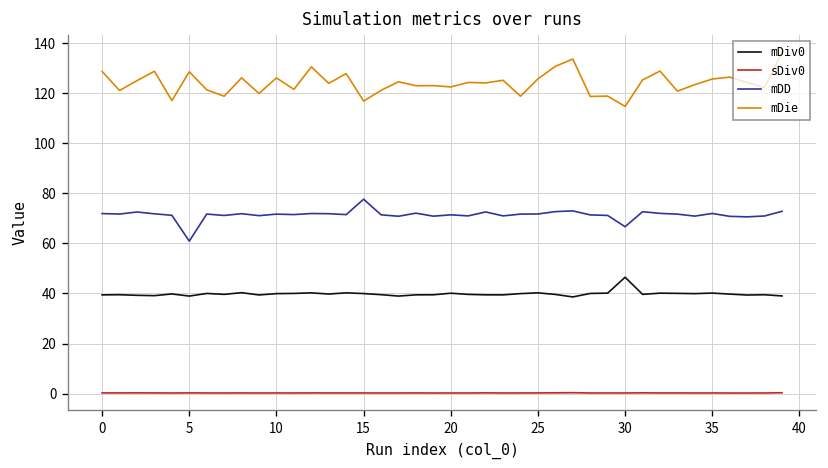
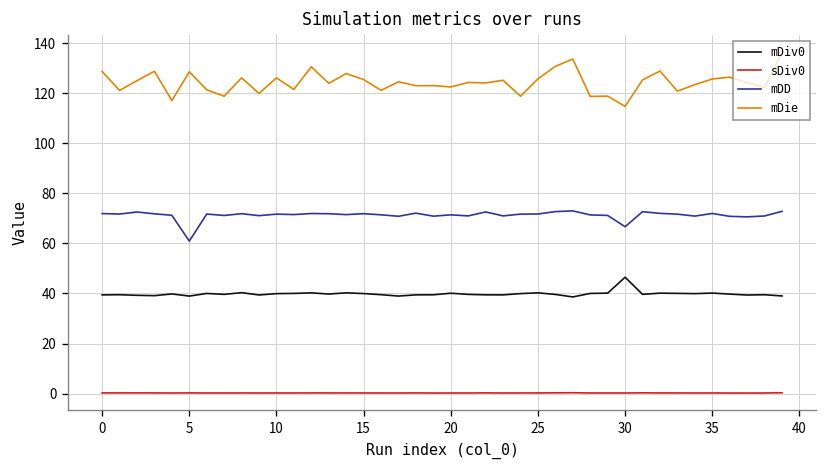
  {
    "mDiv0": {
      "0": 39,
      "5": 39,
      "10": 40,
      "15": 40,
      "20": 40,
      "25": 40,
      "30": 46,
      "35": 40
    },
    "sDiv0": {
      "0": 0,
      "5": 0,
      "10": 0,
      "15": 0,
      "20": 0,
      "25": 0,
      "30": 0,
      "35": 0
    },
    "mDD": {
      "0": 72,
      "5": 61,
      "10": 72,
-     "15": 78,
+     "15": 72,
      "20": 71,
      "25": 72,
      "30": 67,
      "35": 72
    },
    "mDie": {
      "0": 129,
      "5": 129,
      "10": 126,
-     "15": 117,
+     "15": 125,
      "20": 122,
      "25": 126,
      "30": 115,
      "35": 126
    }
  }
